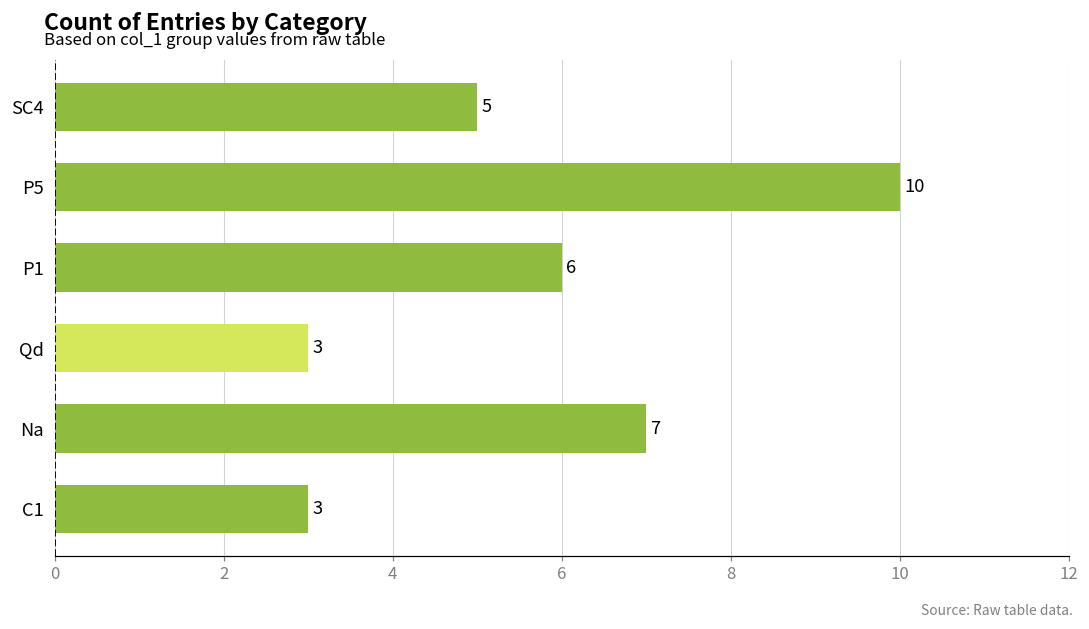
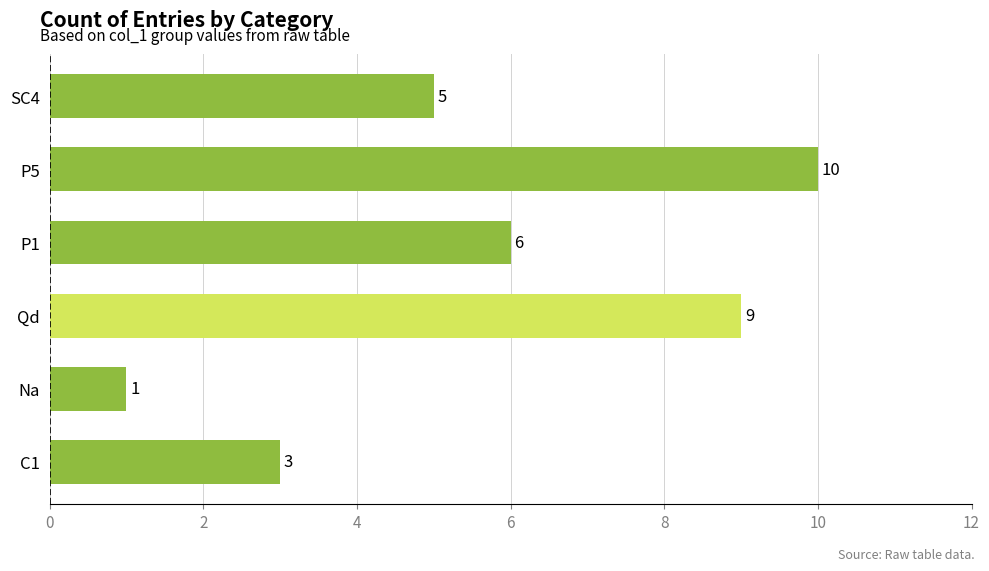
  {
    "SC4": 5,
    "P5": 10,
    "P1": 6,
-   "Qd": 3,
-   "Na": 7,
+   "Qd": 9,
+   "Na": 1,
    "C1": 3
  }
